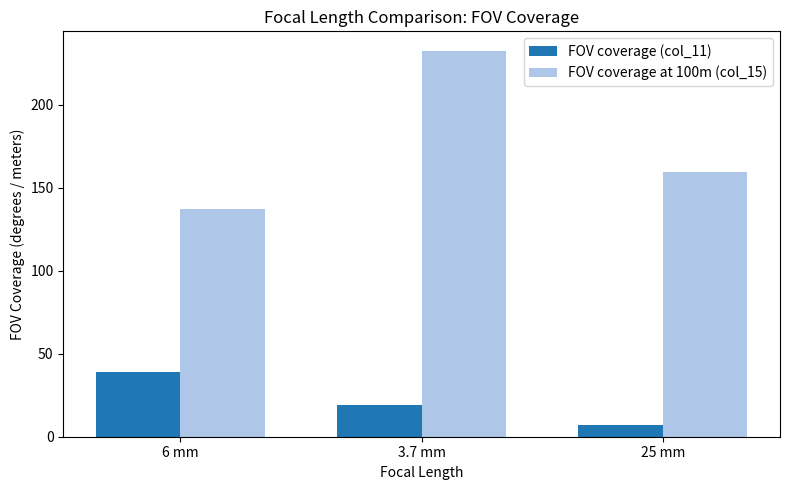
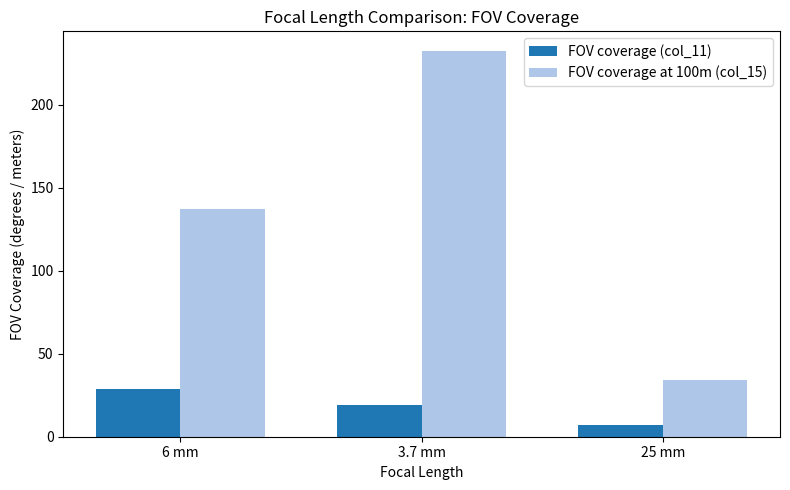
  {
    "FOV coverage (col_11)": {
-     "6 mm": 39,
+     "6 mm": 29,
      "3.7 mm": 19,
      "25 mm": 7
    },
    "FOV coverage at 100m (col_15)": {
      "6 mm": 137,
      "3.7 mm": 232,
-     "25 mm": 160
+     "25 mm": 34
    }
  }
